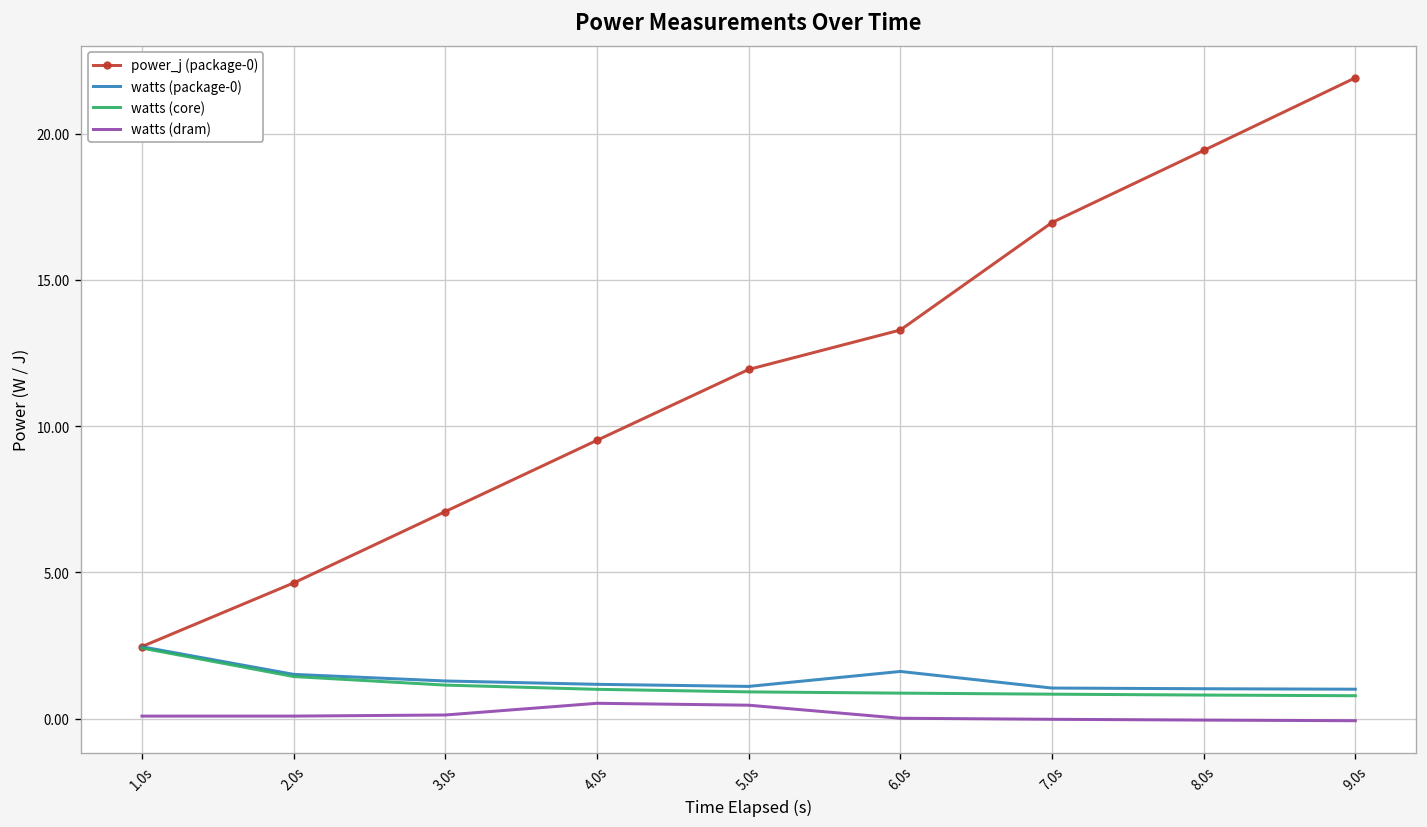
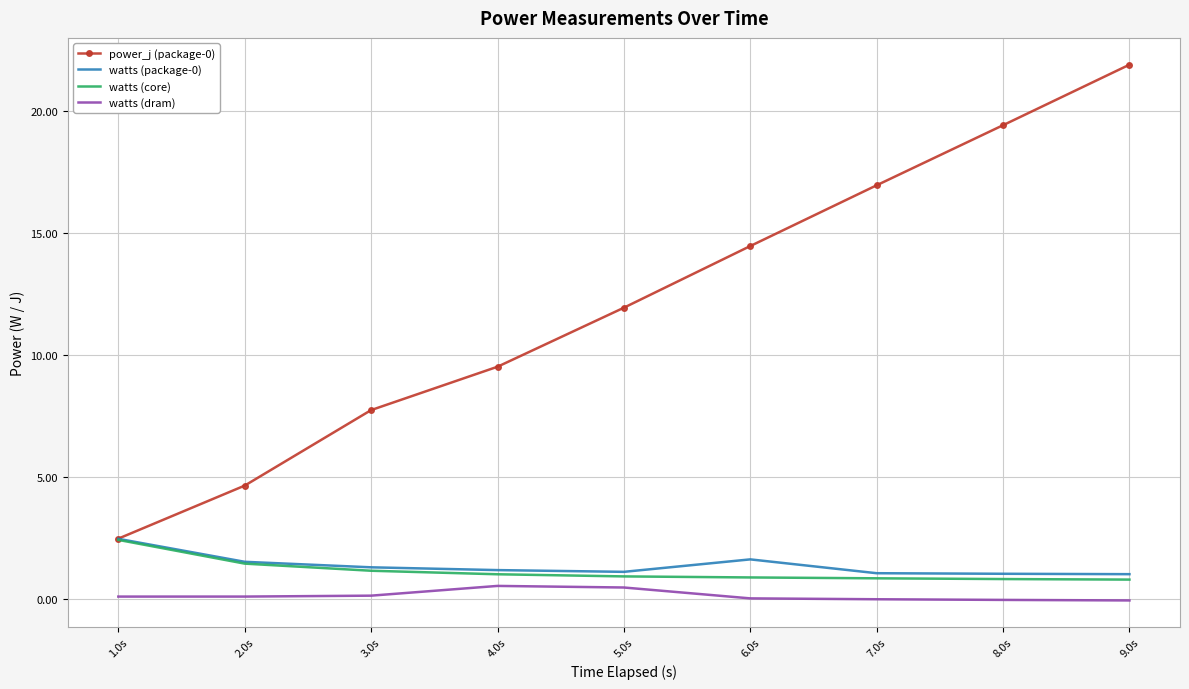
  {
    "power_j (package-0)": {
      "2.0s": 4.6,
-     "3.0s": 7.1,
+     "3.0s": 7.7,
      "4.0s": 9.5,
      "5.0s": 11.9,
-     "6.0s": 13.3,
+     "6.0s": 14.5,
      "7.0s": 17.0,
      "8.0s": 19.4,
      "9.0s": 21.9
    },
    "watts (package-0)": {
      "3.0s": 1.3,
      "4.0s": 1.2,
      "5.0s": 1.1,
      "6.0s": 1.6,
      "7.0s": 1.1,
      "8.0s": 1.0,
      "9.0s": 1.0
    },
    "watts (core)": {
      "3.0s": 1.2,
      "4.0s": 1.0,
      "5.0s": 0.9,
      "6.0s": 0.9,
      "7.0s": 0.8,
      "8.0s": 0.8,
      "9.0s": 0.8
    },
    "watts (dram)": {
      "1.0s": 0.1,
      "2.0s": 0.1,
      "3.0s": 0.1,
      "4.0s": 0.5,
      "5.0s": 0.5,
      "6.0s": 0.0,
      "7.0s": 0.0,
      "8.0s": 0.0,
      "9.0s": -0.1
    }
  }
